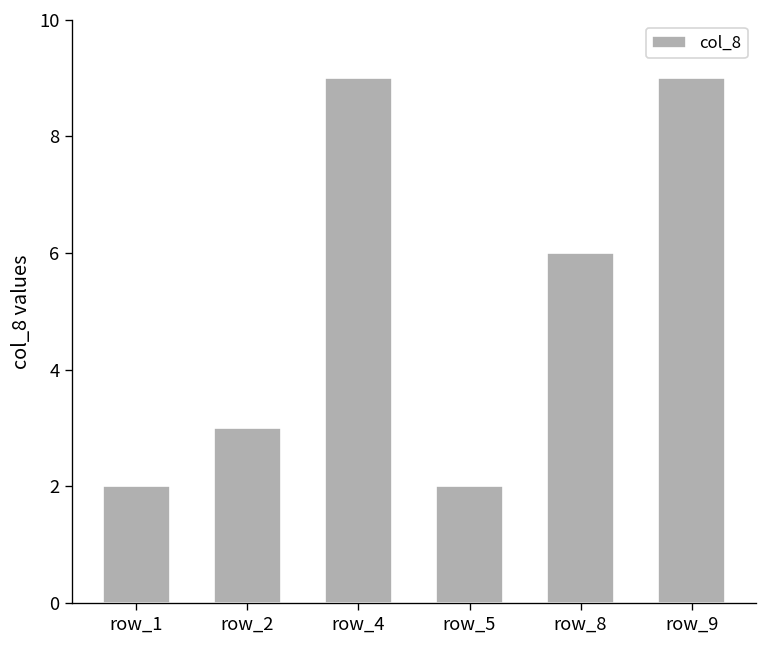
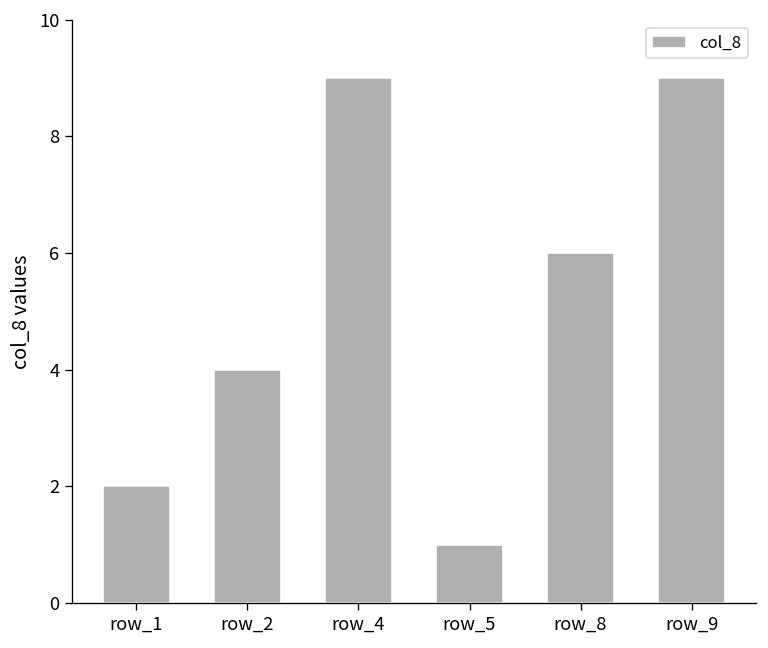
  {
    "row_1": 2,
-   "row_2": 3,
+   "row_2": 4,
    "row_4": 9,
-   "row_5": 2,
+   "row_5": 1,
    "row_8": 6,
    "row_9": 9
  }
